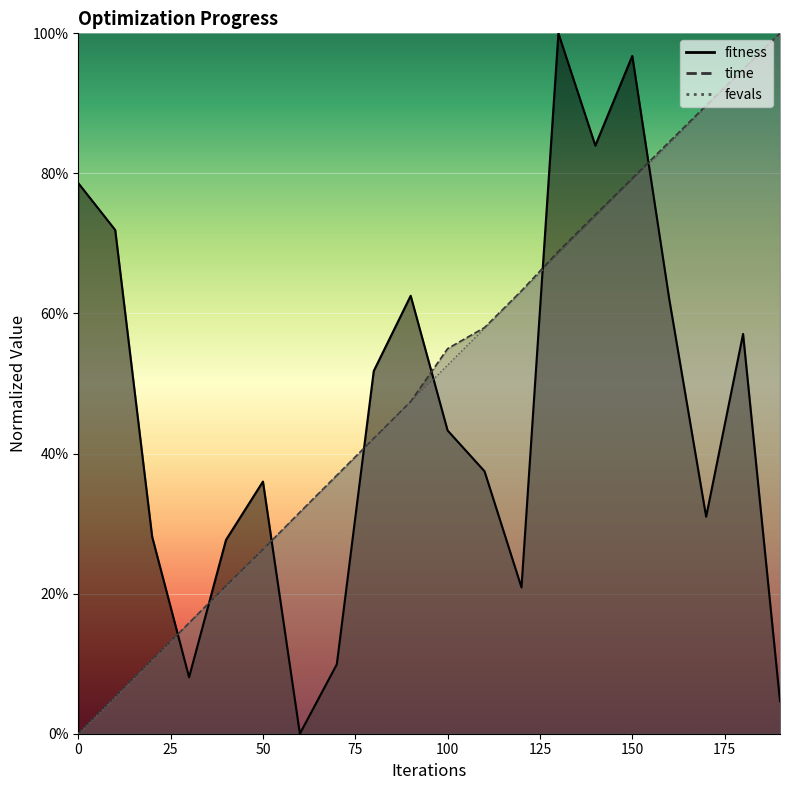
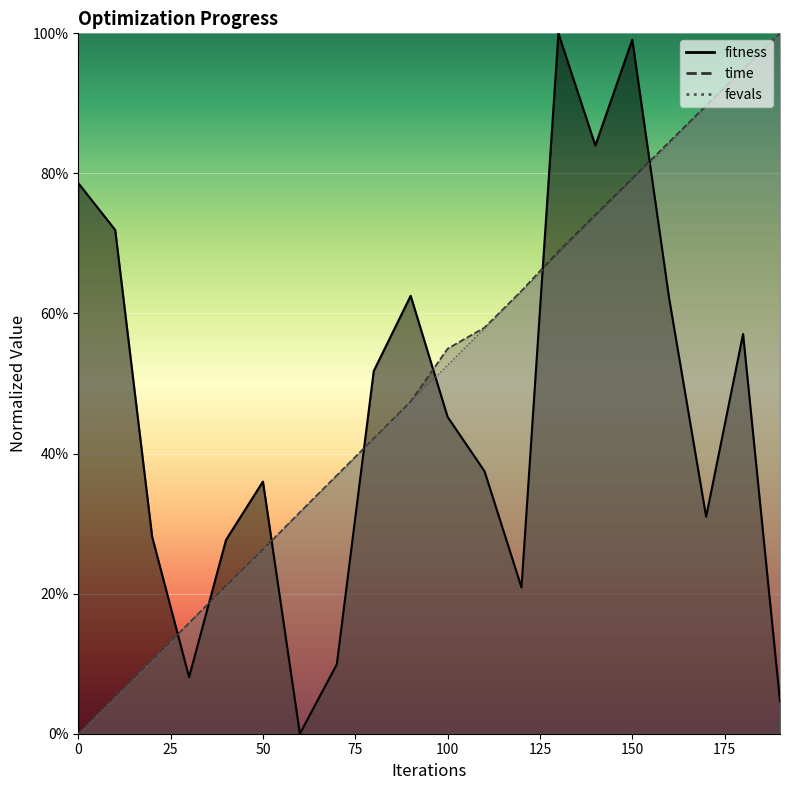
  {
    "fitness": {
      "0": "79%",
      "50": "36%",
-     "100": "43%",
-     "150": "97%"
+     "100": "45%",
+     "150": "99%"
    },
    "time": {
      "100": "55%"
    }
  }
